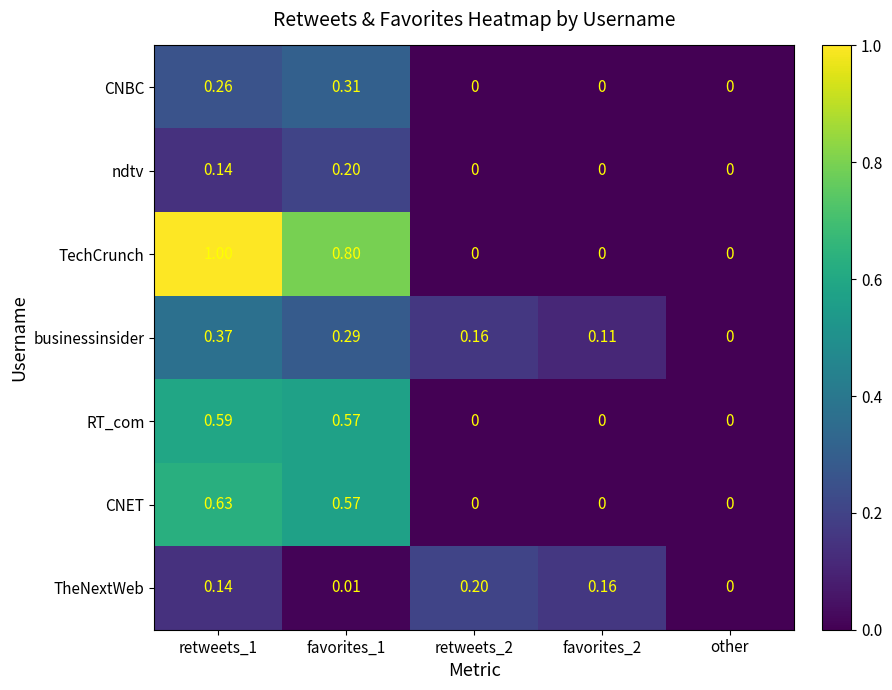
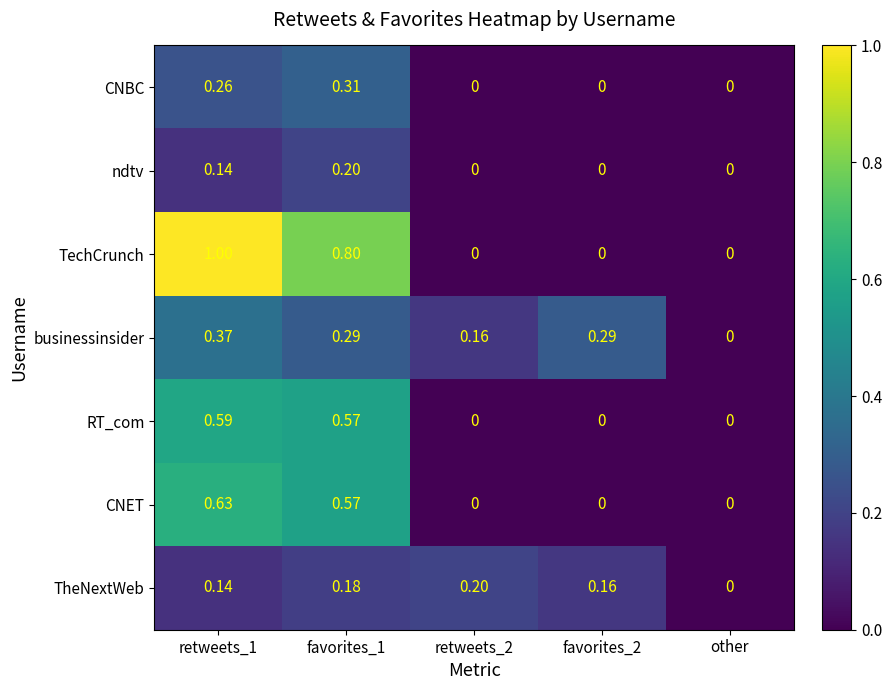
  {
    "CNBC": {
      "retweets_1": 0.26,
      "favorites_1": 0.31,
      "retweets_2": 0,
      "favorites_2": 0,
      "other": 0
    },
    "ndtv": {
      "retweets_1": 0.14,
      "favorites_1": 0.20,
      "retweets_2": 0,
      "favorites_2": 0,
      "other": 0
    },
    "TechCrunch": {
      "favorites_1": 0.80,
      "retweets_2": 0,
      "favorites_2": 0,
      "other": 0
    },
    "businessinsider": {
      "retweets_1": 0.37,
      "favorites_1": 0.29,
      "retweets_2": 0.16,
-     "favorites_2": 0.11,
+     "favorites_2": 0.29,
      "other": 0
    },
    "RT_com": {
      "retweets_1": 0.59,
      "favorites_1": 0.57,
      "retweets_2": 0,
      "favorites_2": 0,
      "other": 0
    },
    "CNET": {
      "retweets_1": 0.63,
      "favorites_1": 0.57,
      "retweets_2": 0,
      "favorites_2": 0,
      "other": 0
    },
    "TheNextWeb": {
      "retweets_1": 0.14,
-     "favorites_1": 0.01,
+     "favorites_1": 0.18,
      "retweets_2": 0.20,
      "favorites_2": 0.16,
      "other": 0
    }
  }
